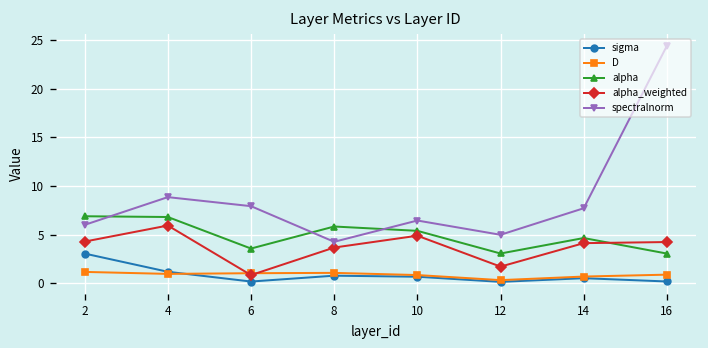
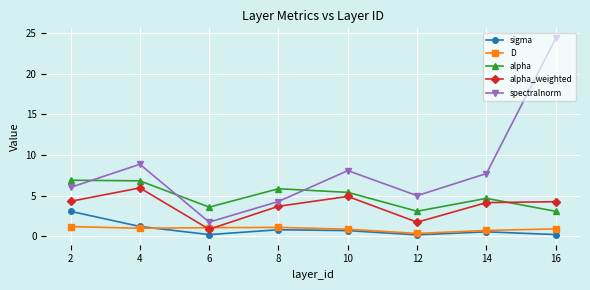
  {
    "sigma": {
      "2": 3,
      "6": 0,
      "16": 0
    },
    "D": {
      "2": 1,
      "16": 1
    },
    "alpha": {
      "2": 7,
      "4": 7,
      "6": 4,
      "8": 6,
      "10": 5,
      "12": 3,
      "14": 5,
      "16": 3
    },
    "alpha_weighted": {
      "2": 4,
      "4": 6,
      "8": 4,
      "10": 5,
      "12": 2,
      "14": 4,
      "16": 4
    },
    "spectralnorm": {
      "2": 6,
      "4": 9,
-     "6": 8,
+     "6": 2,
      "8": 4,
-     "10": 6,
+     "10": 8,
      "12": 5,
      "14": 8
    }
  }
